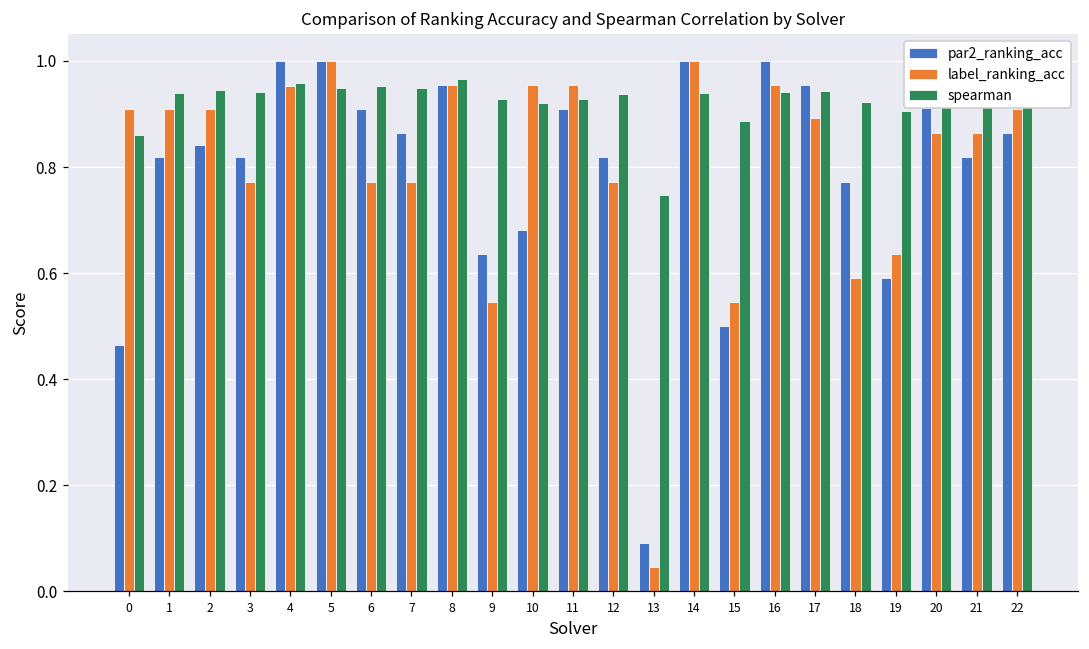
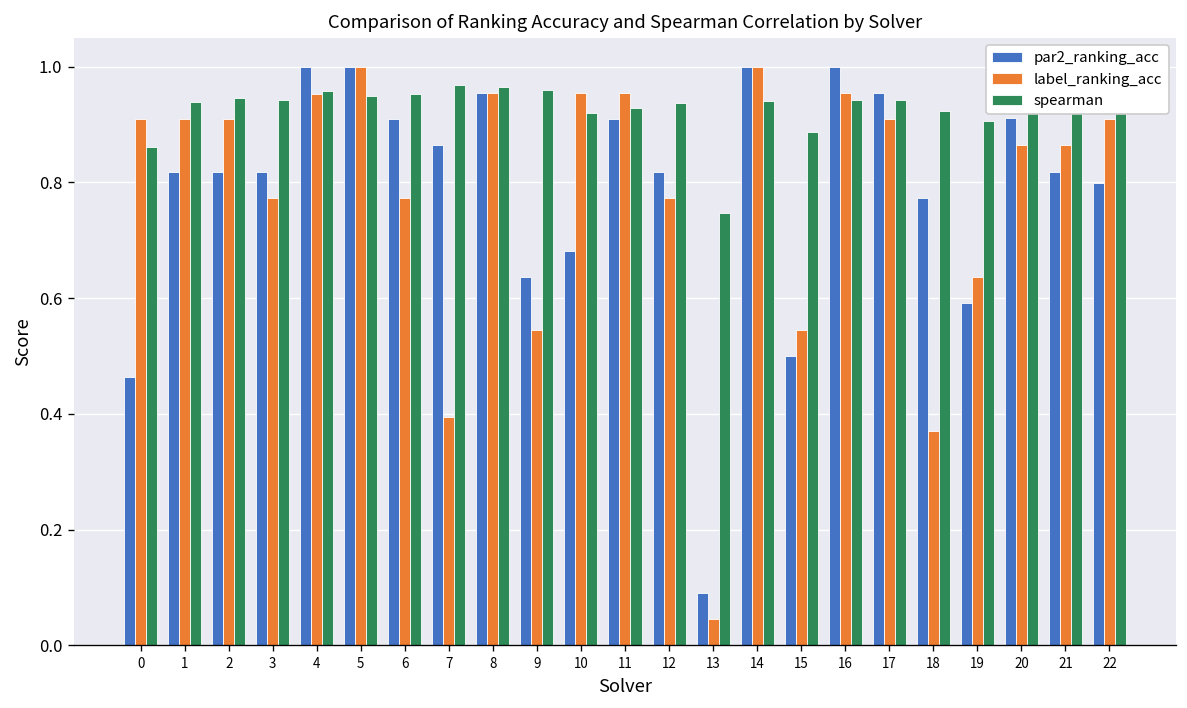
  {
    "par2_ranking_acc": {
      "0": 0.46,
      "1": 0.82,
-     "2": 0.84,
+     "2": 0.82,
      "3": 0.82,
      "4": 1.00,
      "5": 1.00,
      "6": 0.91,
      "7": 0.86,
      "8": 0.95,
      "9": 0.64,
      "10": 0.68,
      "11": 0.91,
      "12": 0.82,
      "13": 0.09,
      "14": 1.00,
      "15": 0.50,
      "16": 1.00,
      "17": 0.95,
      "18": 0.77,
      "19": 0.59,
      "21": 0.82,
-     "22": 0.86
+     "22": 0.80
    },
    "label_ranking_acc": {
      "0": 0.91,
      "1": 0.91,
      "2": 0.91,
      "3": 0.77,
      "4": 0.95,
      "5": 1.00,
      "6": 0.77,
-     "7": 0.77,
+     "7": 0.39,
      "8": 0.95,
      "9": 0.55,
      "10": 0.95,
      "11": 0.95,
      "12": 0.77,
      "13": 0.05,
      "14": 1.00,
      "15": 0.55,
      "16": 0.95,
-     "17": 0.89,
-     "18": 0.59,
+     "17": 0.91,
+     "18": 0.37,
      "19": 0.64,
      "20": 0.86,
      "21": 0.86,
      "22": 0.91
    },
    "spearman": {
      "0": 0.86,
      "1": 0.94,
      "2": 0.95,
      "3": 0.94,
      "4": 0.96,
      "5": 0.95,
      "6": 0.95,
-     "7": 0.95,
+     "7": 0.97,
      "8": 0.97,
-     "9": 0.93,
+     "9": 0.96,
      "10": 0.92,
      "11": 0.93,
      "12": 0.94,
      "13": 0.75,
      "14": 0.94,
      "15": 0.89,
      "16": 0.94,
      "17": 0.94,
      "18": 0.92,
      "19": 0.91
    }
  }
